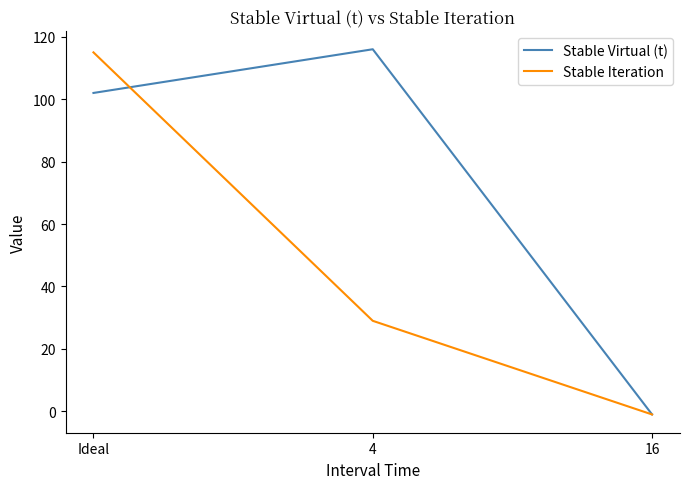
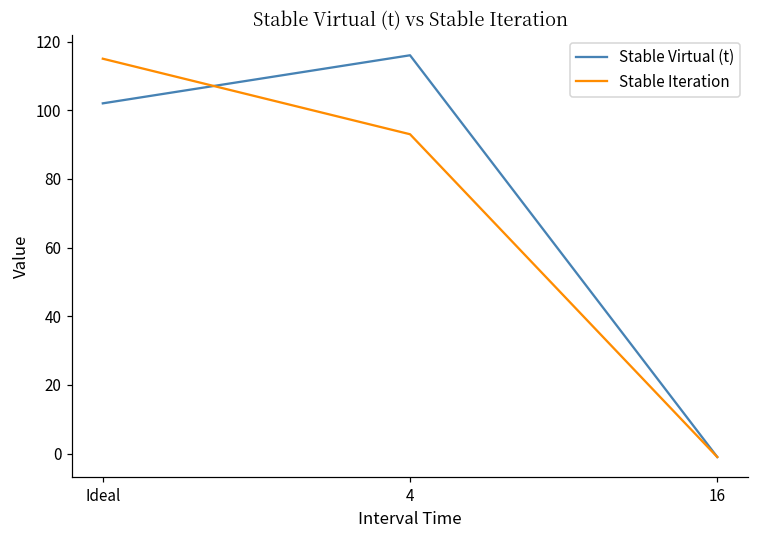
  {
    "Stable Virtual (t)": {
      "Ideal": 102,
      "4": 116
    },
    "Stable Iteration": {
      "Ideal": 115,
-     "4": 29
+     "4": 93
    }
  }
